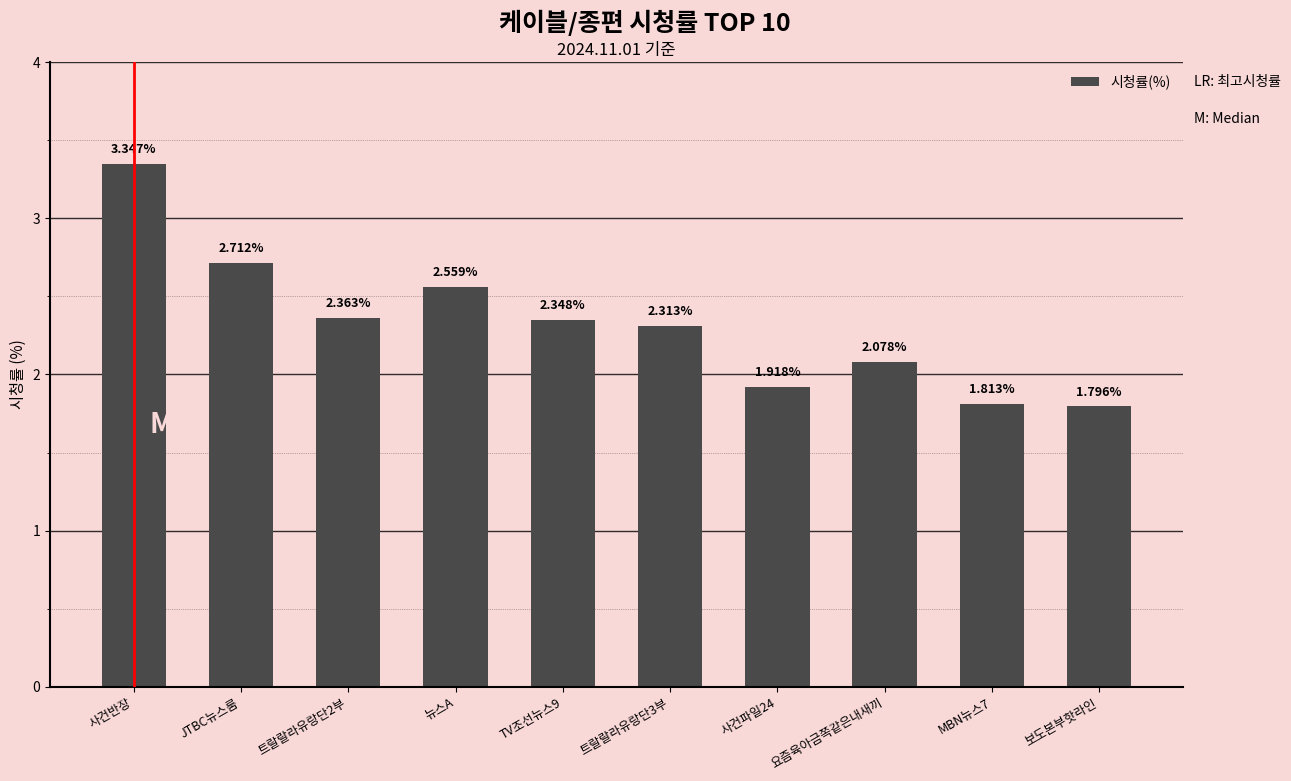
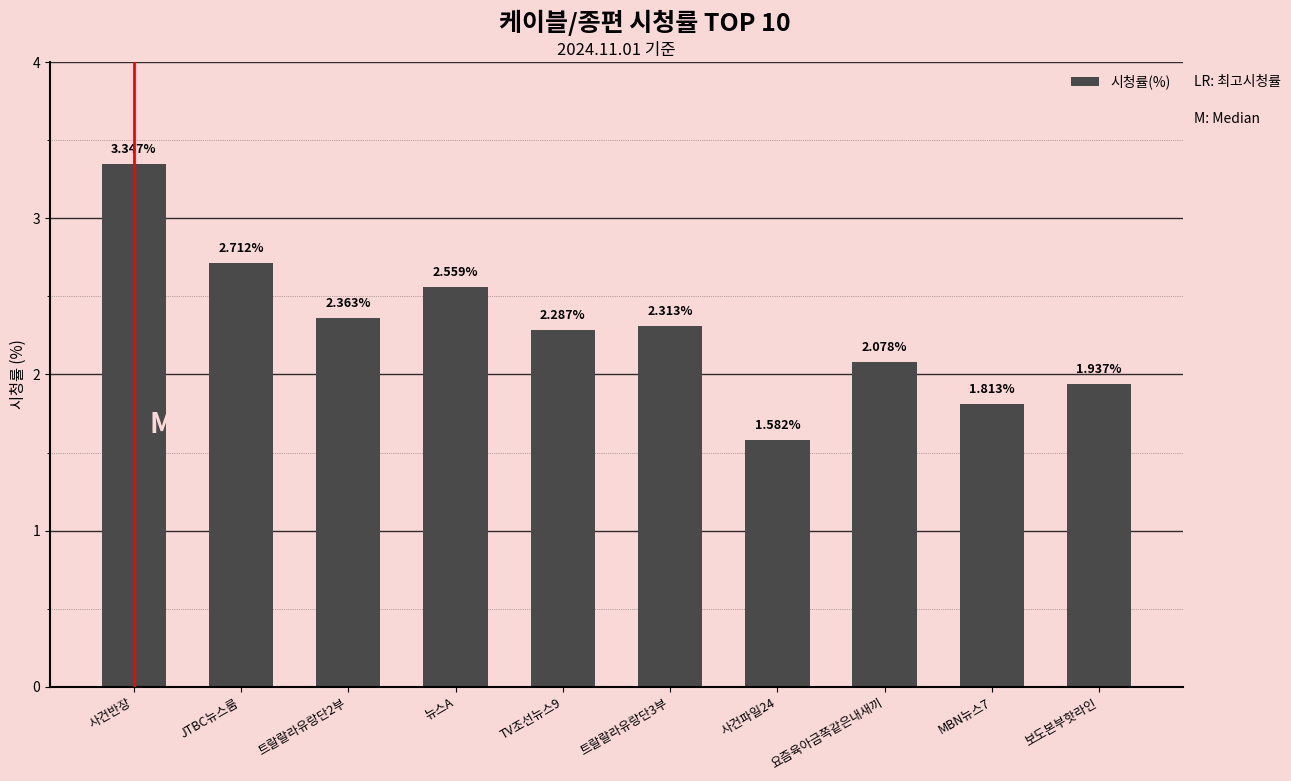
  {
    "사건반장": "3.347%",
    "JTBC뉴스룸": "2.712%",
    "트랄랄라유랑단2부": "2.363%",
    "뉴스A": "2.559%",
-   "TV조선뉴스9": "2.348%",
+   "TV조선뉴스9": "2.287%",
    "트랄랄라유랑단3부": "2.313%",
-   "사건파일24": "1.918%",
+   "사건파일24": "1.582%",
    "요즘육아금쪽같은내새끼": "2.078%",
    "MBN뉴스7": "1.813%",
-   "보도본부핫라인": "1.796%"
+   "보도본부핫라인": "1.937%"
  }
